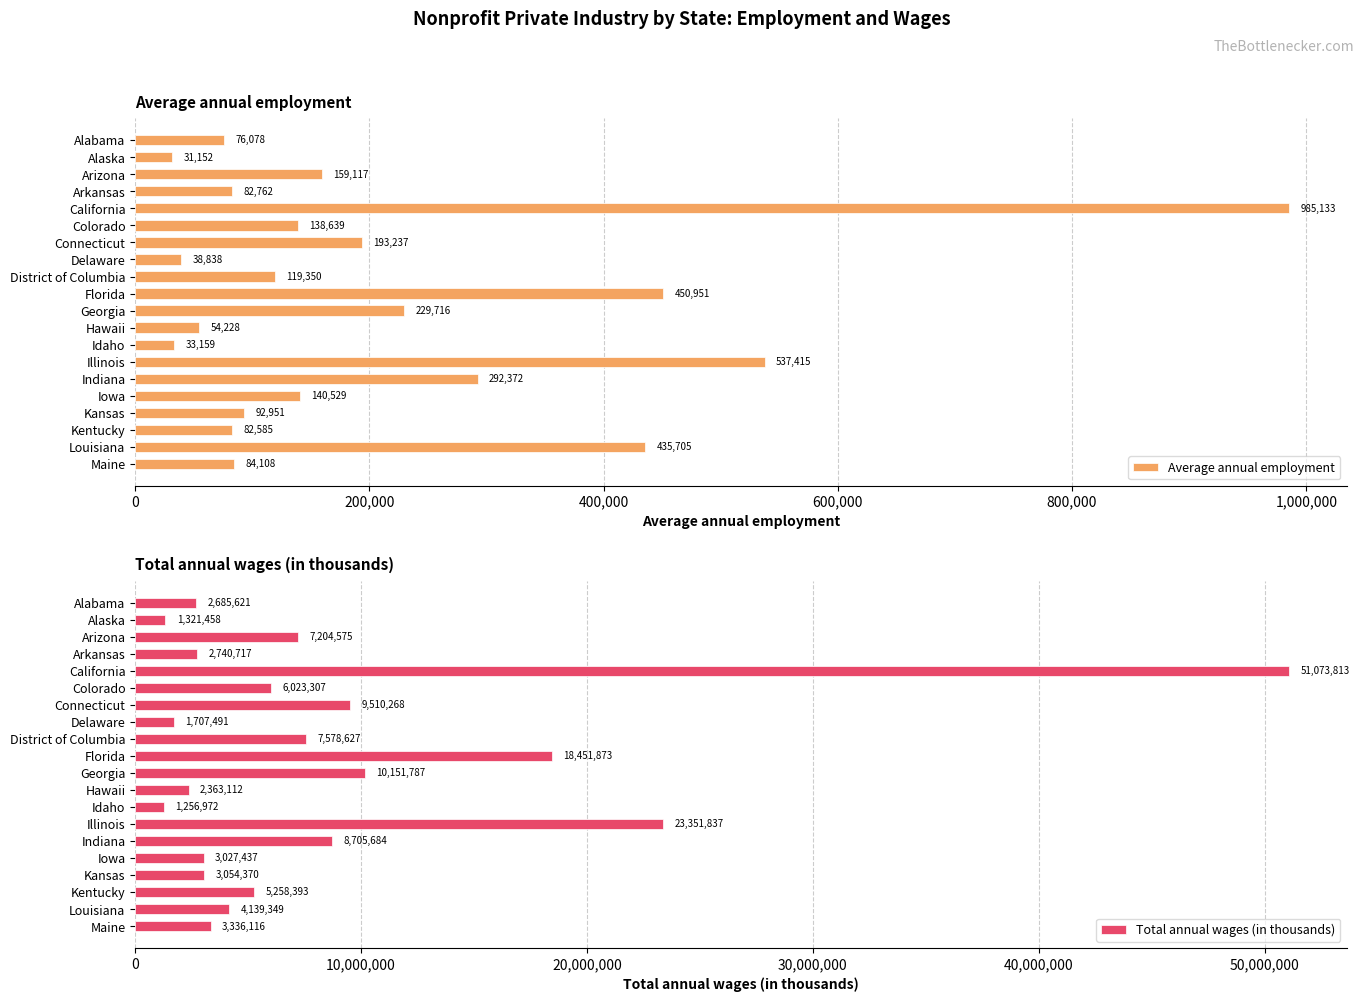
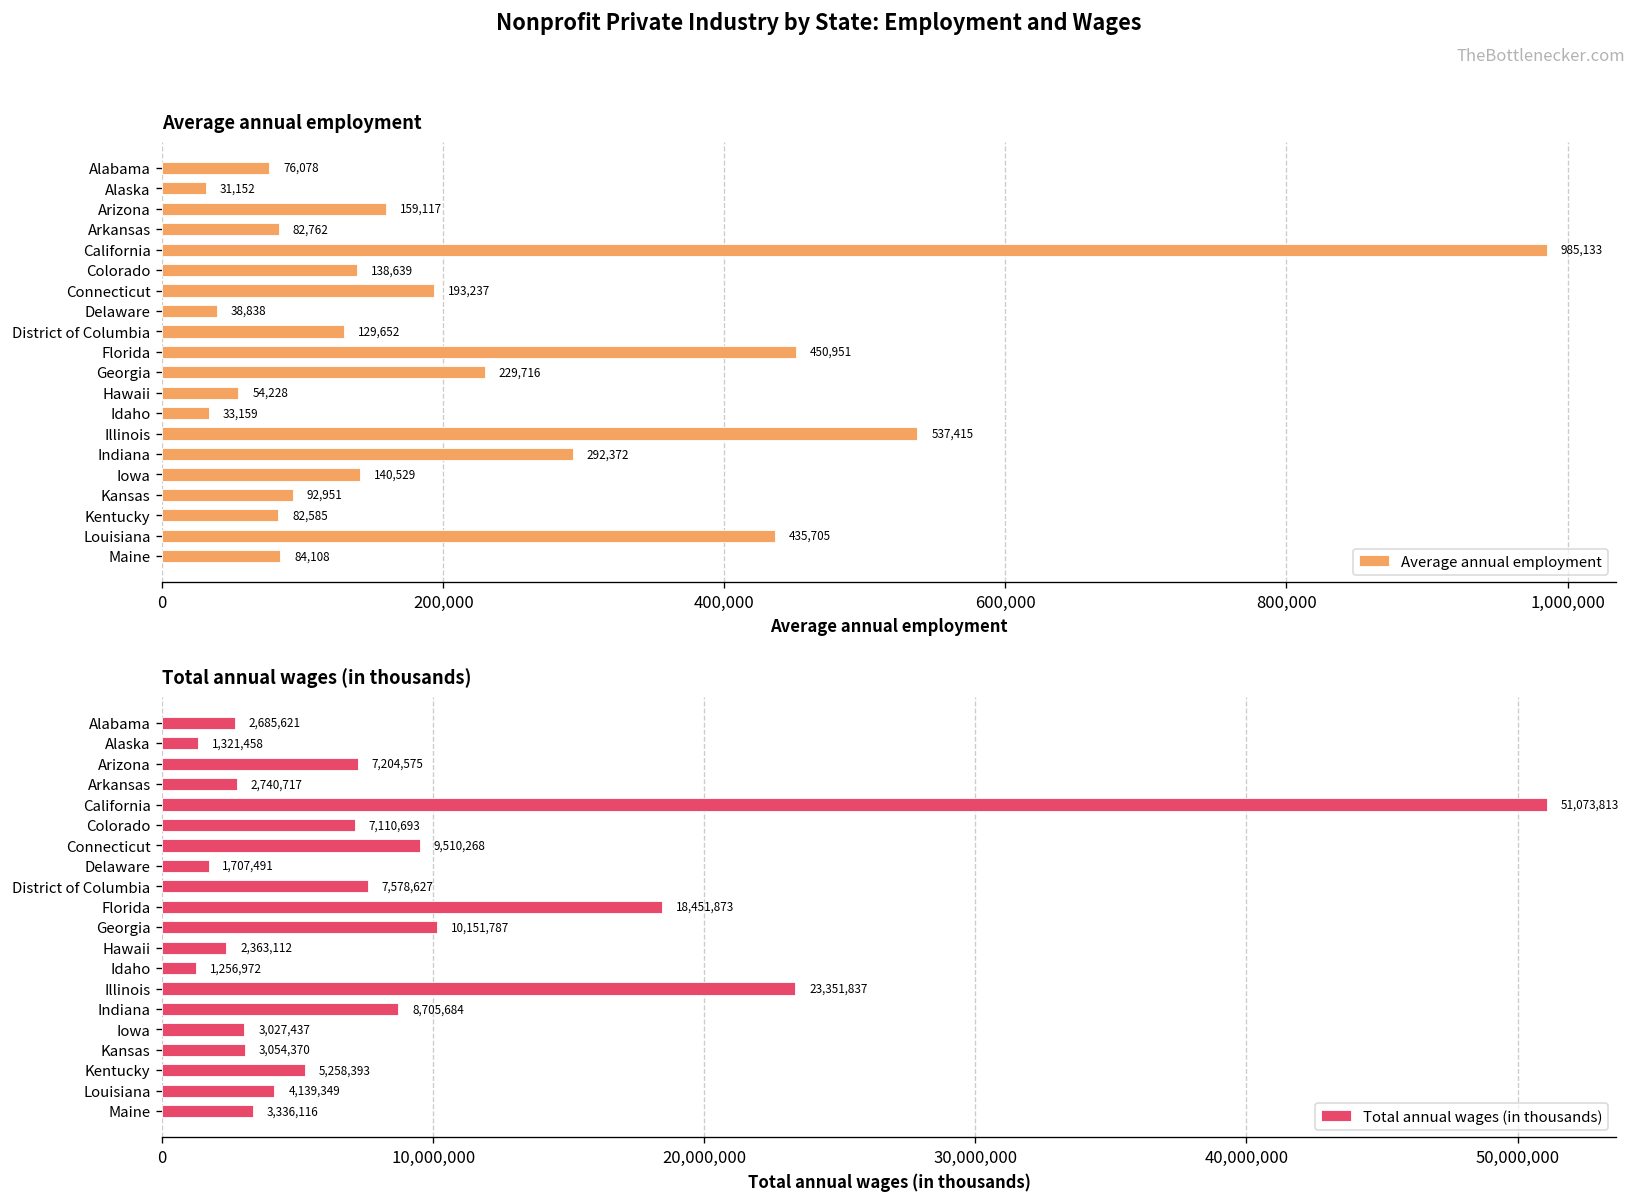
  {
    "Average annual employment": {
      "Alabama": "76,078",
      "Alaska": "31,152",
      "Arizona": "159,117",
      "Arkansas": "82,762",
      "California": "985,133",
      "Colorado": "138,639",
      "Connecticut": "193,237",
      "Delaware": "38,838",
-     "District of Columbia": "119,350",
+     "District of Columbia": "129,652",
      "Florida": "450,951",
      "Georgia": "229,716",
      "Hawaii": "54,228",
      "Idaho": "33,159",
      "Illinois": "537,415",
      "Indiana": "292,372",
      "Iowa": "140,529",
      "Kansas": "92,951",
      "Kentucky": "82,585",
      "Louisiana": "435,705",
      "Maine": "84,108"
    },
    "Total annual wages (in thousands)": {
      "Alabama": "2,685,621",
      "Alaska": "1,321,458",
      "Arizona": "7,204,575",
      "Arkansas": "2,740,717",
      "California": "51,073,813",
-     "Colorado": "6,023,307",
+     "Colorado": "7,110,693",
      "Connecticut": "9,510,268",
      "Delaware": "1,707,491",
      "District of Columbia": "7,578,627",
      "Florida": "18,451,873",
      "Georgia": "10,151,787",
      "Hawaii": "2,363,112",
      "Idaho": "1,256,972",
      "Illinois": "23,351,837",
      "Indiana": "8,705,684",
      "Iowa": "3,027,437",
      "Kansas": "3,054,370",
      "Kentucky": "5,258,393",
      "Louisiana": "4,139,349",
      "Maine": "3,336,116"
    }
  }
